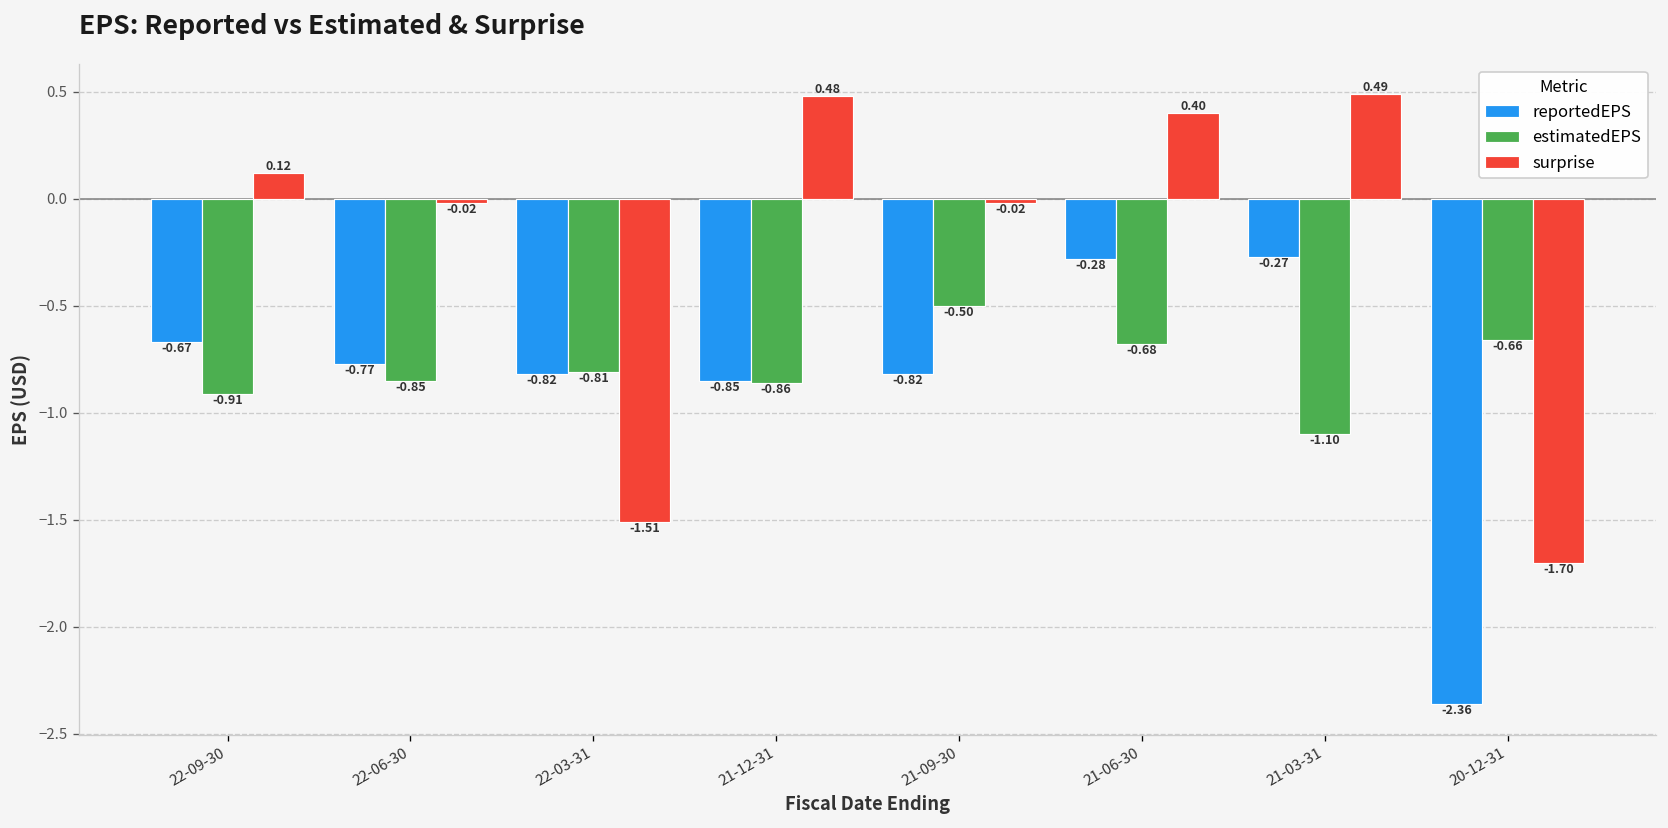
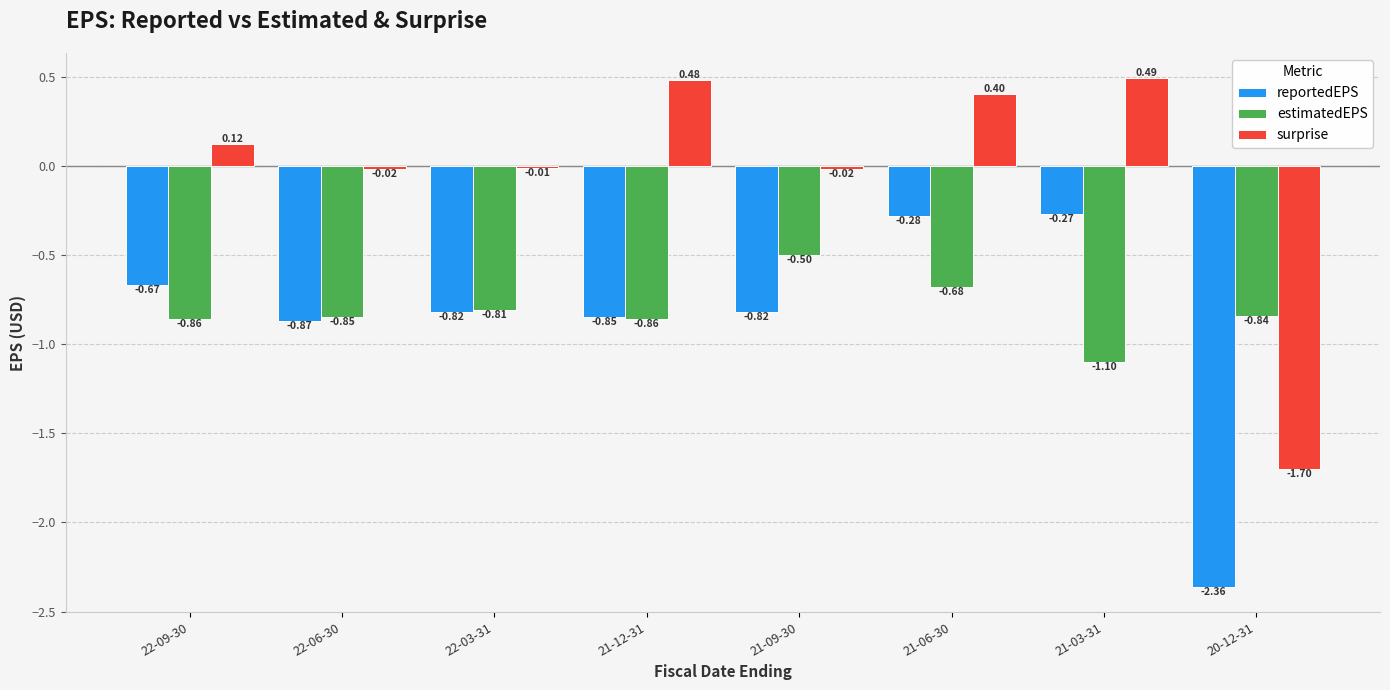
  {
    "reportedEPS": {
      "22-09-30": -0.67,
-     "22-06-30": -0.77,
+     "22-06-30": -0.87,
      "22-03-31": -0.82,
      "21-12-31": -0.85,
      "21-09-30": -0.82,
      "21-06-30": -0.28,
      "21-03-31": -0.27,
      "20-12-31": -2.36
    },
    "estimatedEPS": {
-     "22-09-30": -0.91,
+     "22-09-30": -0.86,
      "22-06-30": -0.85,
      "22-03-31": -0.81,
      "21-12-31": -0.86,
      "21-09-30": -0.50,
      "21-06-30": -0.68,
      "21-03-31": -1.10,
-     "20-12-31": -0.66
+     "20-12-31": -0.84
    },
    "surprise": {
      "22-09-30": 0.12,
      "22-06-30": -0.02,
-     "22-03-31": -1.51,
+     "22-03-31": -0.01,
      "21-12-31": 0.48,
      "21-09-30": -0.02,
      "21-06-30": 0.40,
      "21-03-31": 0.49,
      "20-12-31": -1.70
    }
  }
